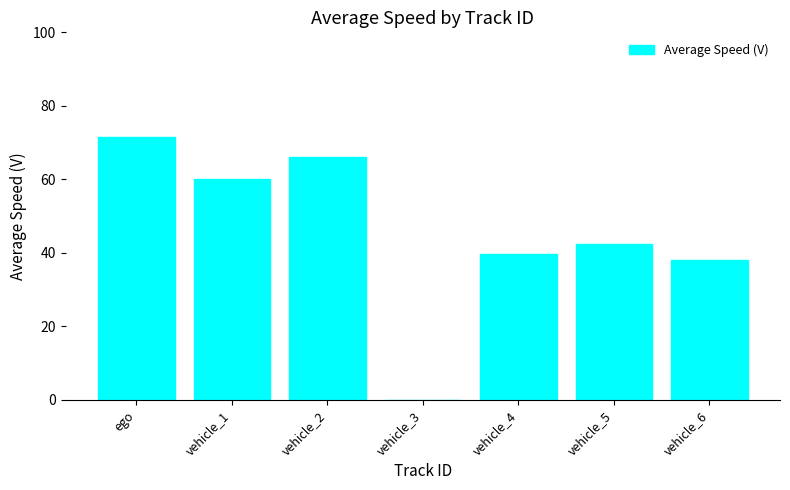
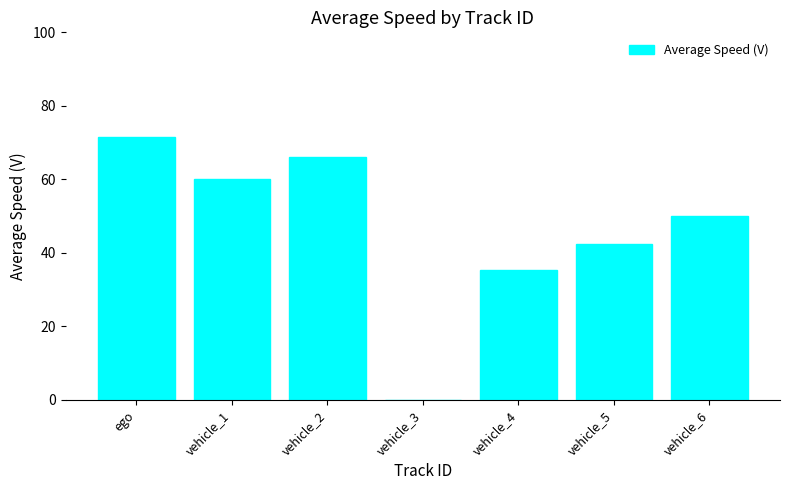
  {
    "ego": 72,
    "vehicle_1": 60,
    "vehicle_2": 66,
    "vehicle_3": 0,
-   "vehicle_4": 40,
+   "vehicle_4": 35,
    "vehicle_5": 42,
-   "vehicle_6": 38
+   "vehicle_6": 50
  }
